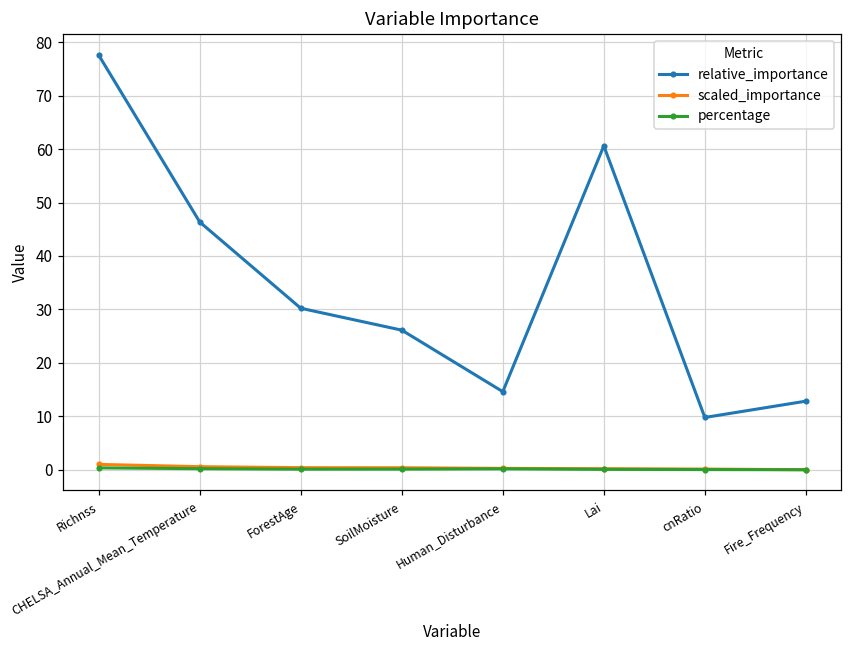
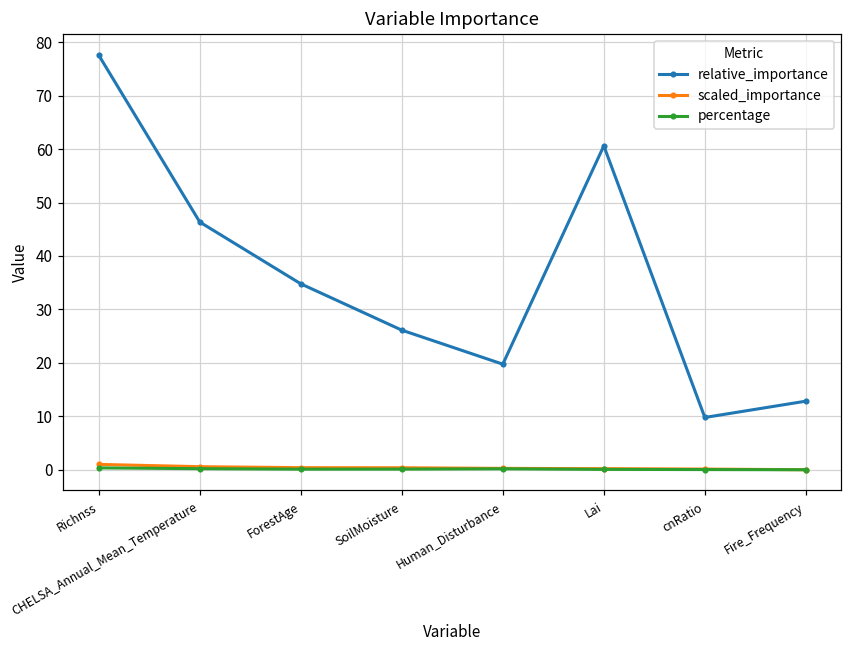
  {
    "relative_importance": {
      "Richnss": 78,
      "CHELSA_Annual_Mean_Temperature": 46,
-     "ForestAge": 30,
+     "ForestAge": 35,
      "SoilMoisture": 26,
-     "Human_Disturbance": 15,
+     "Human_Disturbance": 20,
      "Lai": 61,
      "cnRatio": 10,
      "Fire_Frequency": 13
    },
    "scaled_importance": {
      "Richnss": 1
    },
    "percentage": {
      "Richnss": 0
    }
  }
